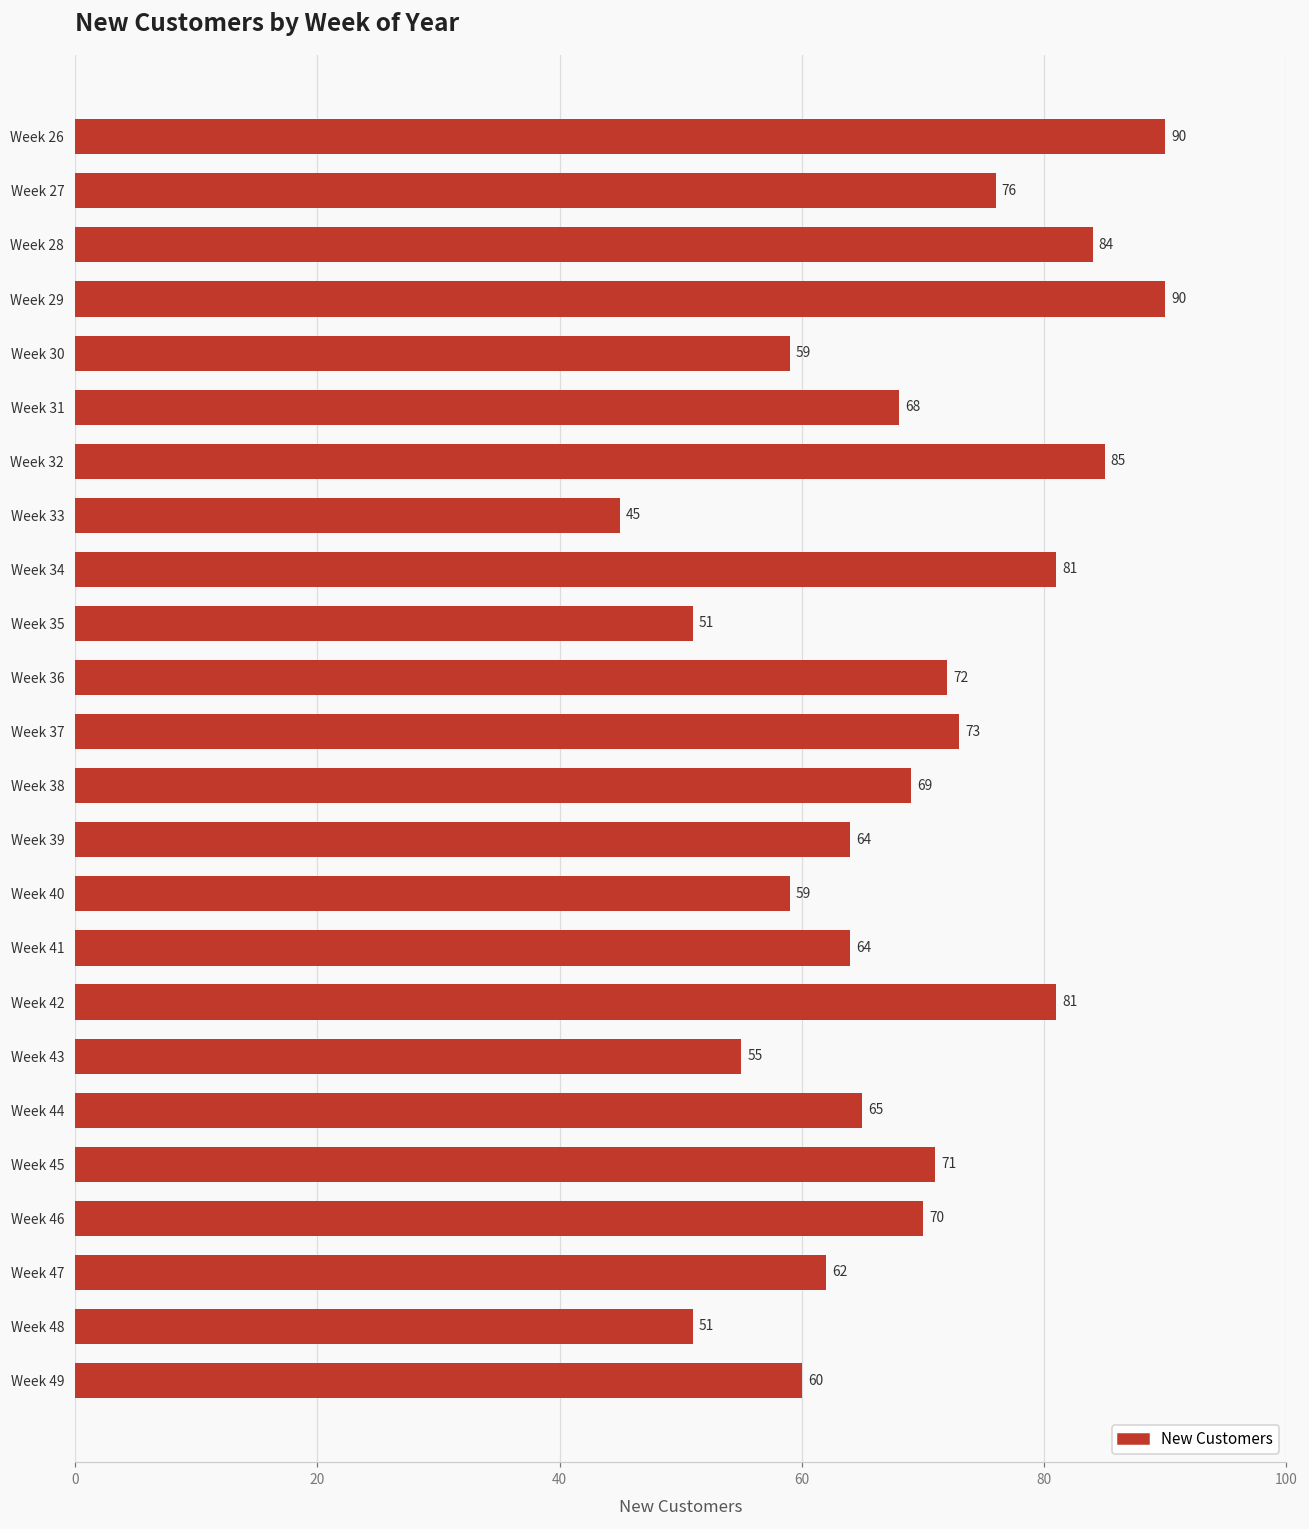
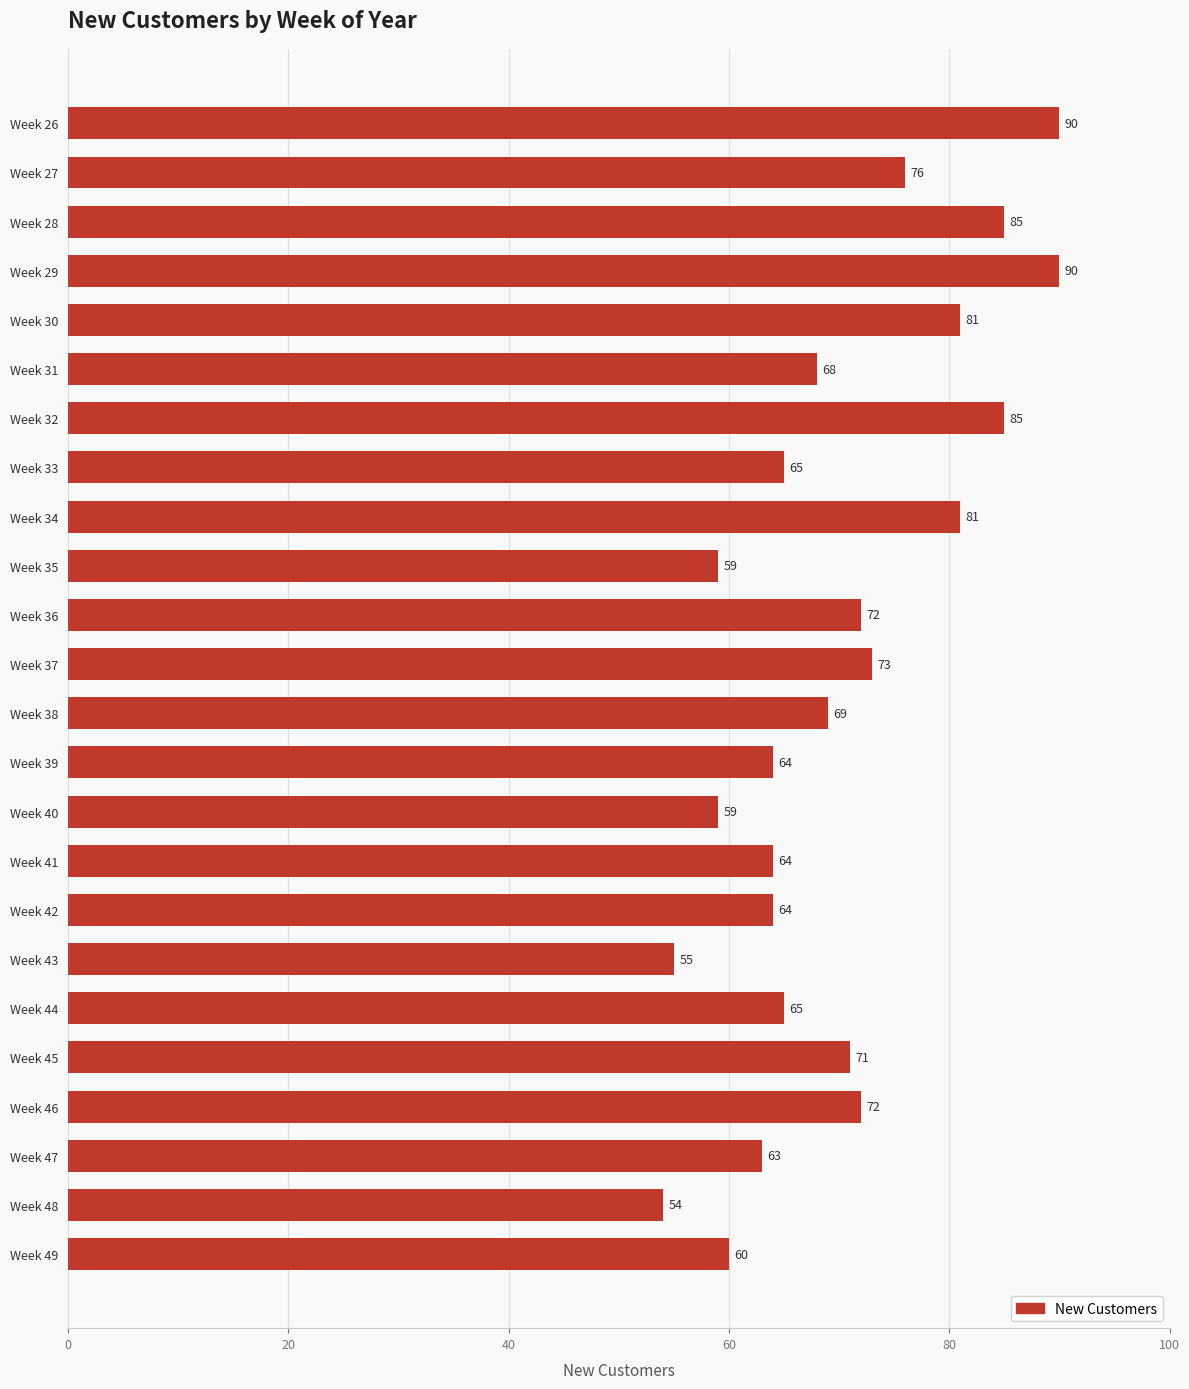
  {
    "Week 26": 90,
    "Week 27": 76,
-   "Week 28": 84,
+   "Week 28": 85,
    "Week 29": 90,
-   "Week 30": 59,
+   "Week 30": 81,
    "Week 31": 68,
    "Week 32": 85,
-   "Week 33": 45,
+   "Week 33": 65,
    "Week 34": 81,
-   "Week 35": 51,
+   "Week 35": 59,
    "Week 36": 72,
    "Week 37": 73,
    "Week 38": 69,
    "Week 39": 64,
    "Week 40": 59,
    "Week 41": 64,
-   "Week 42": 81,
+   "Week 42": 64,
    "Week 43": 55,
    "Week 44": 65,
    "Week 45": 71,
-   "Week 46": 70,
-   "Week 47": 62,
-   "Week 48": 51,
+   "Week 46": 72,
+   "Week 47": 63,
+   "Week 48": 54,
    "Week 49": 60
  }
